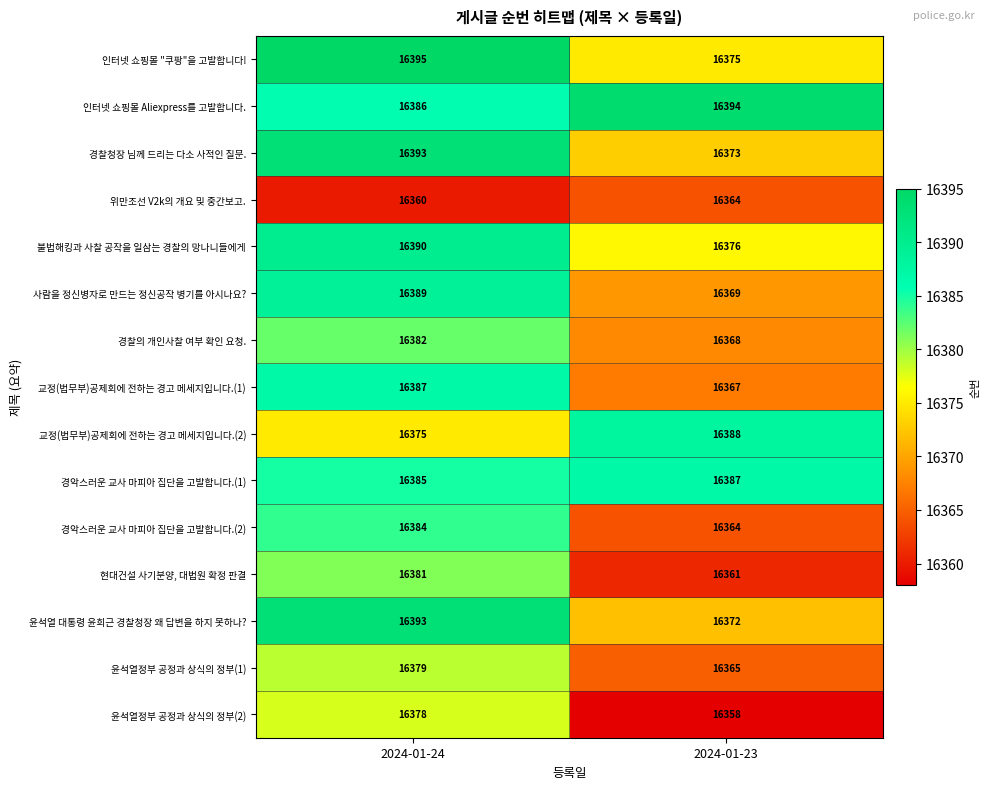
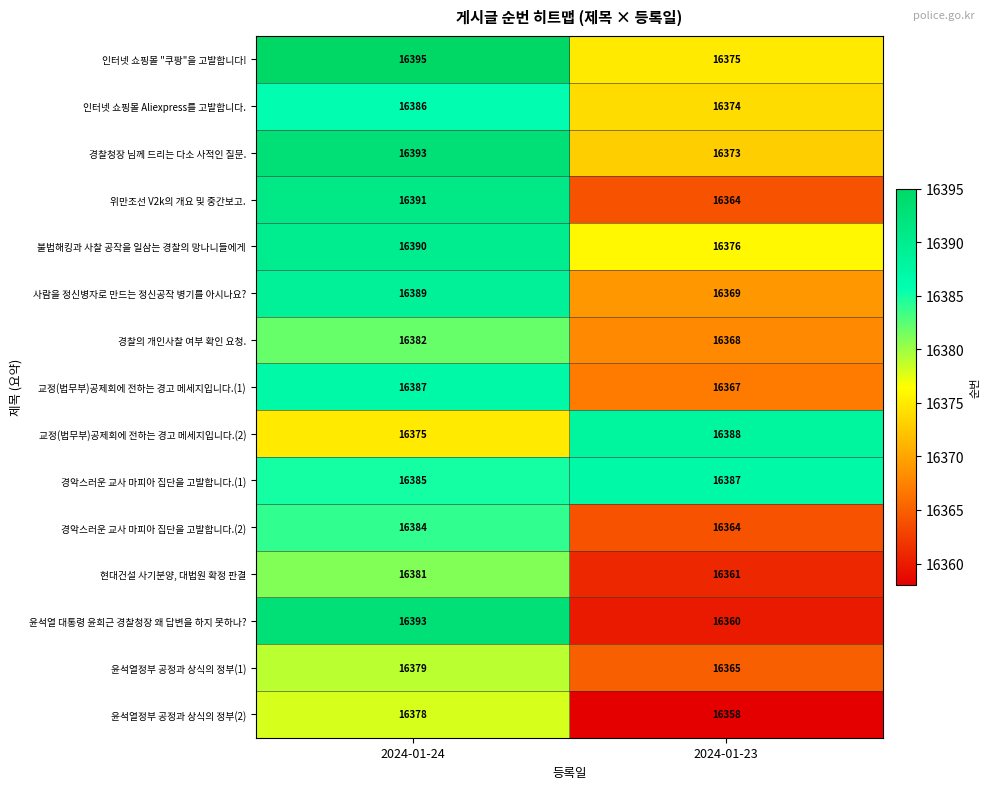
  {
    "인터넷 쇼핑몰 \"쿠팡\"을 고발합니다!": {
      "2024-01-24": 16395,
      "2024-01-23": 16375
    },
    "인터넷 쇼핑몰 Aliexpress를 고발합니다.": {
      "2024-01-24": 16386,
-     "2024-01-23": 16394
+     "2024-01-23": 16374
    },
    "경찰청장 님께 드리는 다소 사적인 질문.": {
      "2024-01-24": 16393,
      "2024-01-23": 16373
    },
    "위만조선 V2k의 개요 및 중간보고.": {
-     "2024-01-24": 16360,
+     "2024-01-24": 16391,
      "2024-01-23": 16364
    },
    "불법해킹과 사찰 공작을 일삼는 경찰의 망나니들에게": {
      "2024-01-24": 16390,
      "2024-01-23": 16376
    },
    "사람을 정신병자로 만드는 정신공작 병기를 아시나요?": {
      "2024-01-24": 16389,
      "2024-01-23": 16369
    },
    "경찰의 개인사찰 여부 확인 요청.": {
      "2024-01-24": 16382,
      "2024-01-23": 16368
    },
    "교정(법무부)공제회에 전하는 경고 메세지입니다.(1)": {
      "2024-01-24": 16387,
      "2024-01-23": 16367
    },
    "교정(법무부)공제회에 전하는 경고 메세지입니다.(2)": {
      "2024-01-24": 16375,
      "2024-01-23": 16388
    },
    "경악스러운 교사 마피아 집단을 고발합니다.(1)": {
      "2024-01-24": 16385,
      "2024-01-23": 16387
    },
    "경악스러운 교사 마피아 집단을 고발합니다.(2)": {
      "2024-01-24": 16384,
      "2024-01-23": 16364
    },
    "현대건설 사기분양, 대법원 확정 판결": {
      "2024-01-24": 16381,
      "2024-01-23": 16361
    },
    "윤석열 대통령 윤희근 경찰청장 왜 답변을 하지 못하나?": {
      "2024-01-24": 16393,
-     "2024-01-23": 16372
+     "2024-01-23": 16360
    },
    "윤석열정부 공정과 상식의 정부(1)": {
      "2024-01-24": 16379,
      "2024-01-23": 16365
    },
    "윤석열정부 공정과 상식의 정부(2)": {
      "2024-01-24": 16378,
      "2024-01-23": 16358
    }
  }
